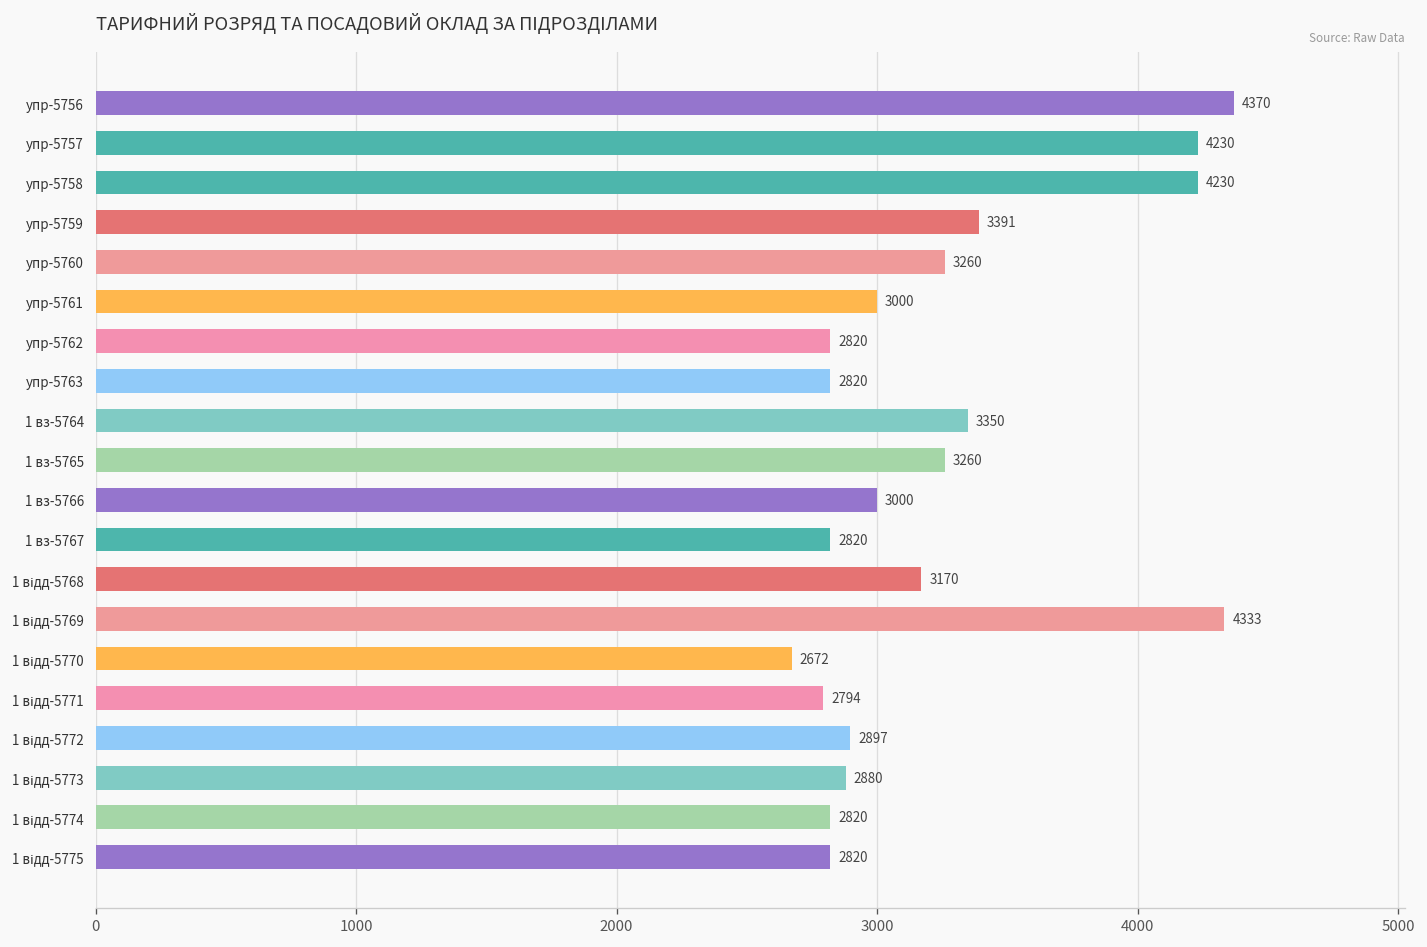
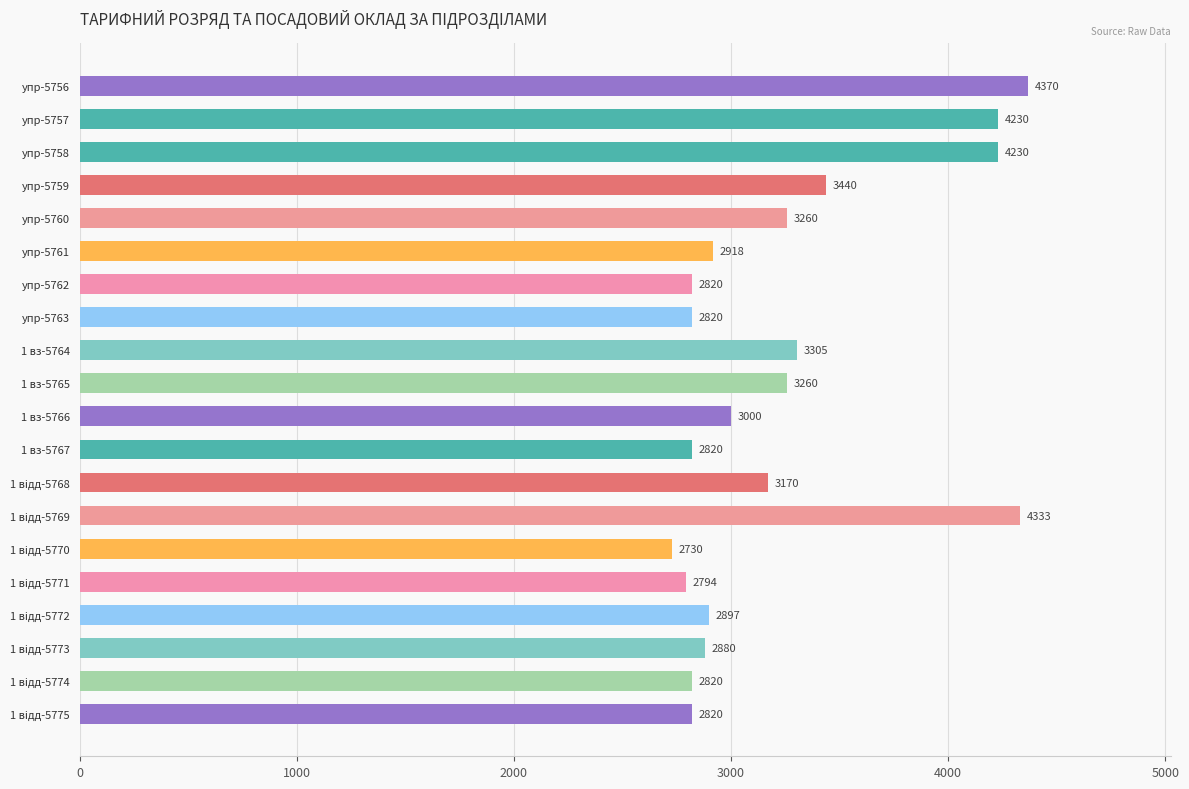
  {
    "упр-5756": 4370,
    "упр-5757": 4230,
    "упр-5758": 4230,
-   "упр-5759": 3391,
+   "упр-5759": 3440,
    "упр-5760": 3260,
-   "упр-5761": 3000,
+   "упр-5761": 2918,
    "упр-5762": 2820,
    "упр-5763": 2820,
-   "1 вз-5764": 3350,
+   "1 вз-5764": 3305,
    "1 вз-5765": 3260,
    "1 вз-5766": 3000,
    "1 вз-5767": 2820,
    "1 відд-5768": 3170,
    "1 відд-5769": 4333,
-   "1 відд-5770": 2672,
+   "1 відд-5770": 2730,
    "1 відд-5771": 2794,
    "1 відд-5772": 2897,
    "1 відд-5773": 2880,
    "1 відд-5774": 2820,
    "1 відд-5775": 2820
  }
